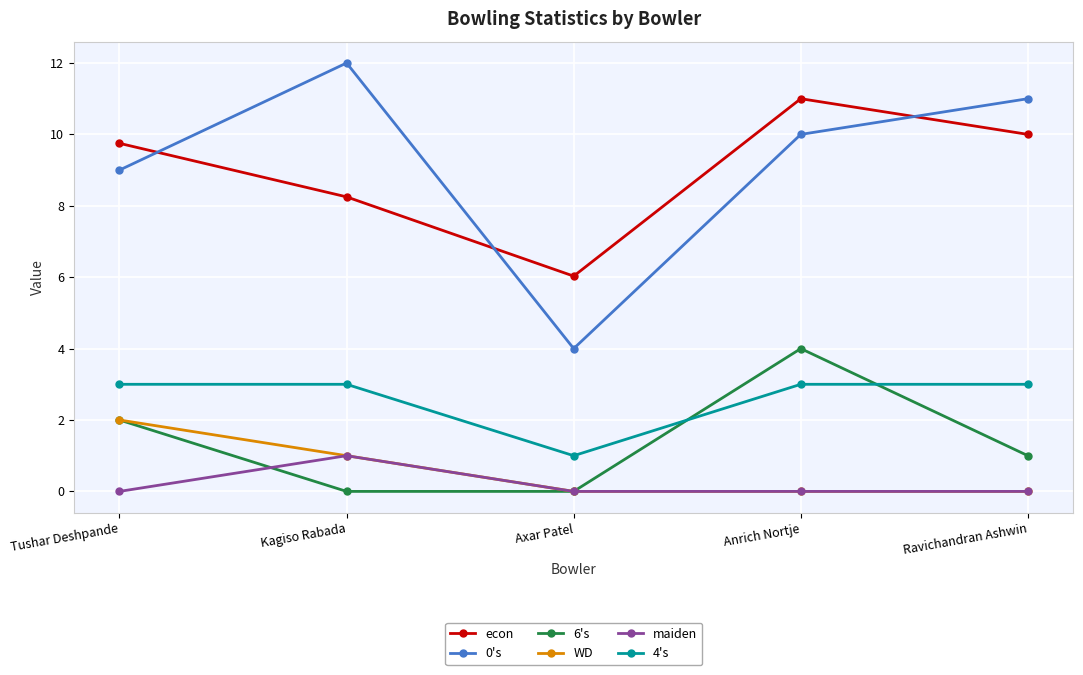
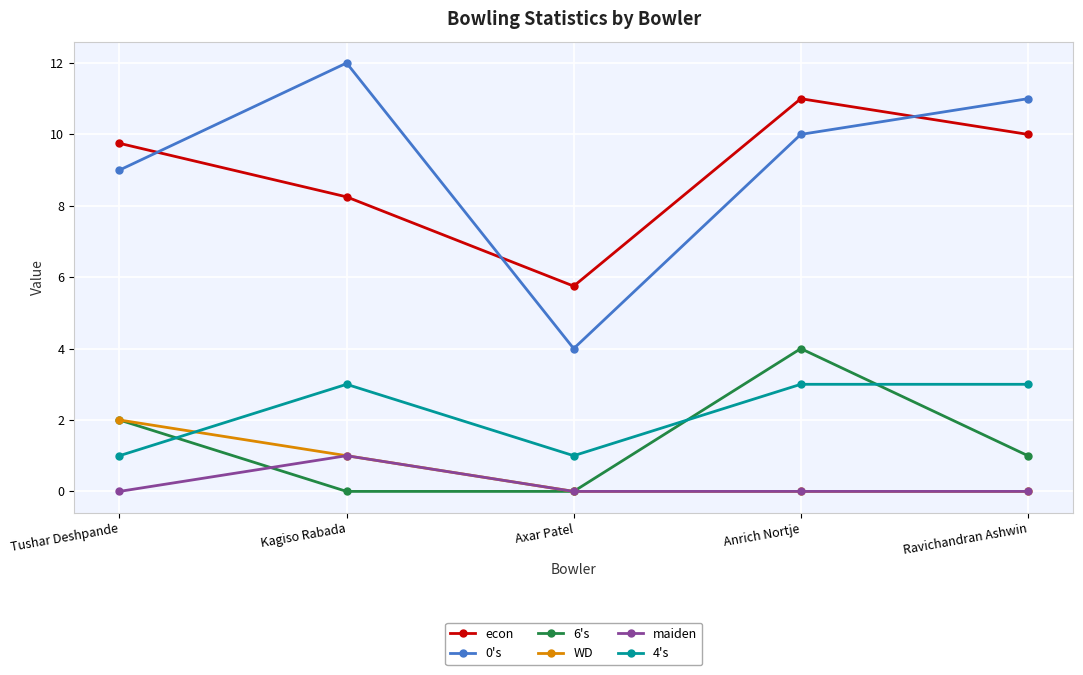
  {
    "econ": {
      "Tushar Deshpande": 9.8,
      "Kagiso Rabada": 8.3,
-     "Axar Patel": 6.0,
+     "Axar Patel": 5.8,
      "Anrich Nortje": 11.0,
      "Ravichandran Ashwin": 10.0
    },
    "0's": {
      "Tushar Deshpande": 9.0,
      "Kagiso Rabada": 12.0,
      "Axar Patel": 4.0,
      "Anrich Nortje": 10.0,
      "Ravichandran Ashwin": 11.0
    },
    "6's": {
      "Kagiso Rabada": 0.0,
      "Anrich Nortje": 4.0,
      "Ravichandran Ashwin": 1.0
    },
    "maiden": {
      "Tushar Deshpande": 0.0
    },
    "4's": {
-     "Tushar Deshpande": 3,
+     "Tushar Deshpande": 1,
      "Kagiso Rabada": 3,
      "Axar Patel": 1,
      "Anrich Nortje": 3,
      "Ravichandran Ashwin": 3
    }
  }
